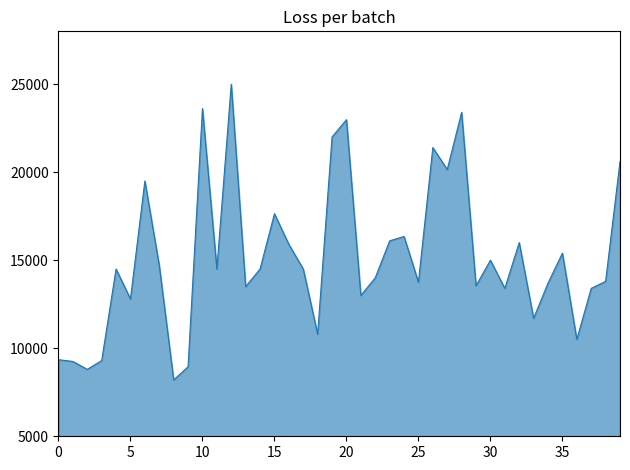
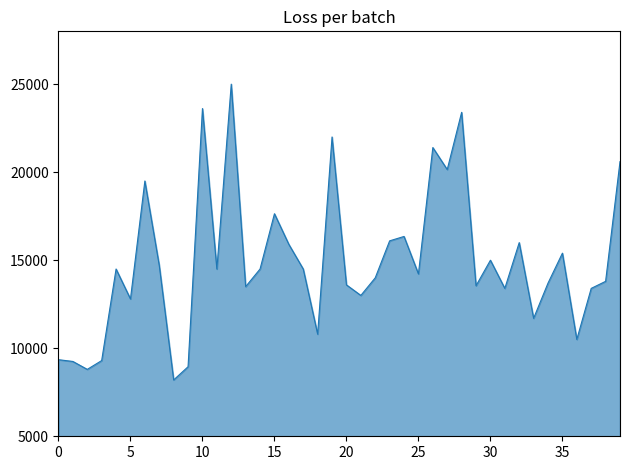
  {
    "0": 9400,
    "5": 12800,
    "10": 23600,
    "15": 17600,
-   "20": 23000,
-   "25": 13800,
+   "20": 13600,
+   "25": 14200,
    "30": 15000,
    "35": 15400
  }
